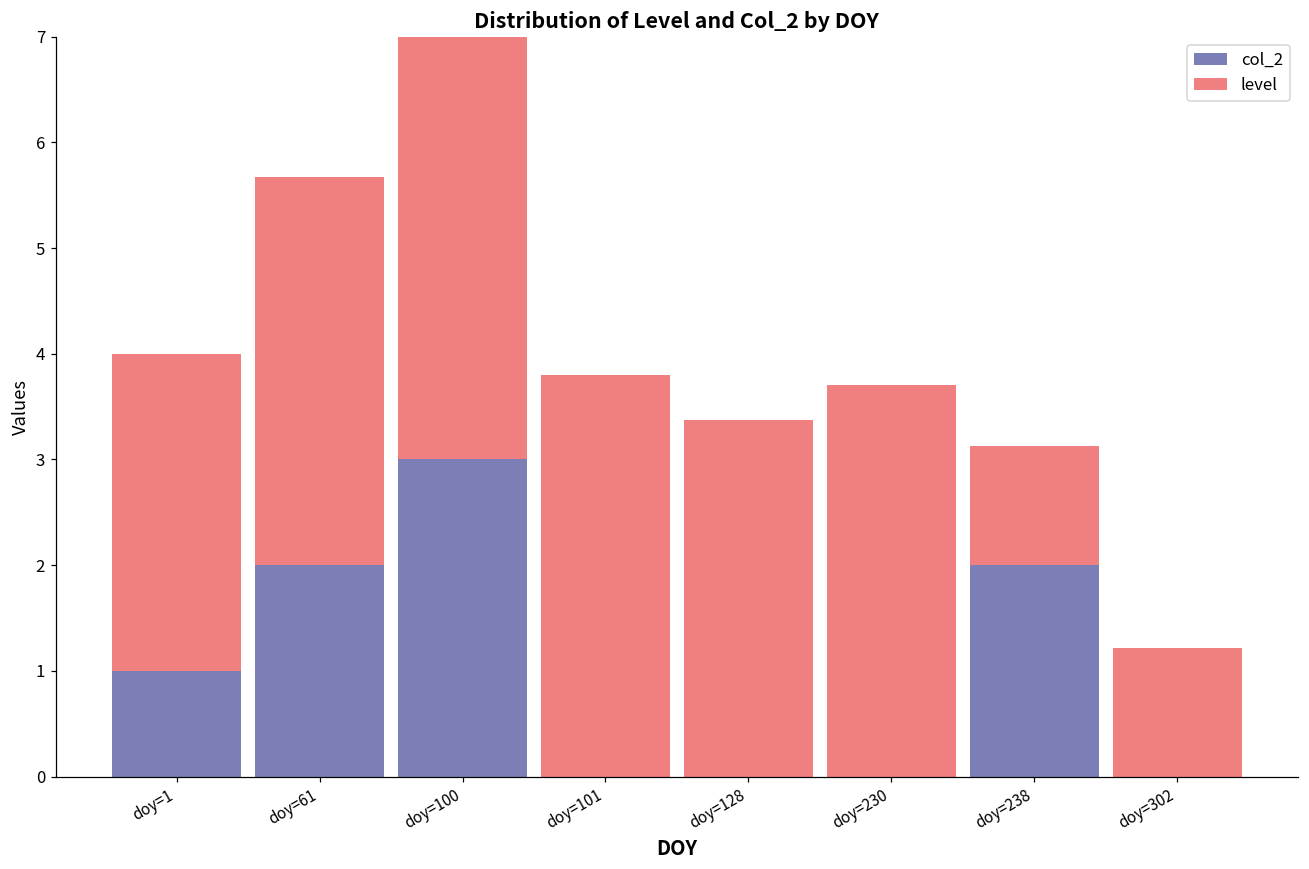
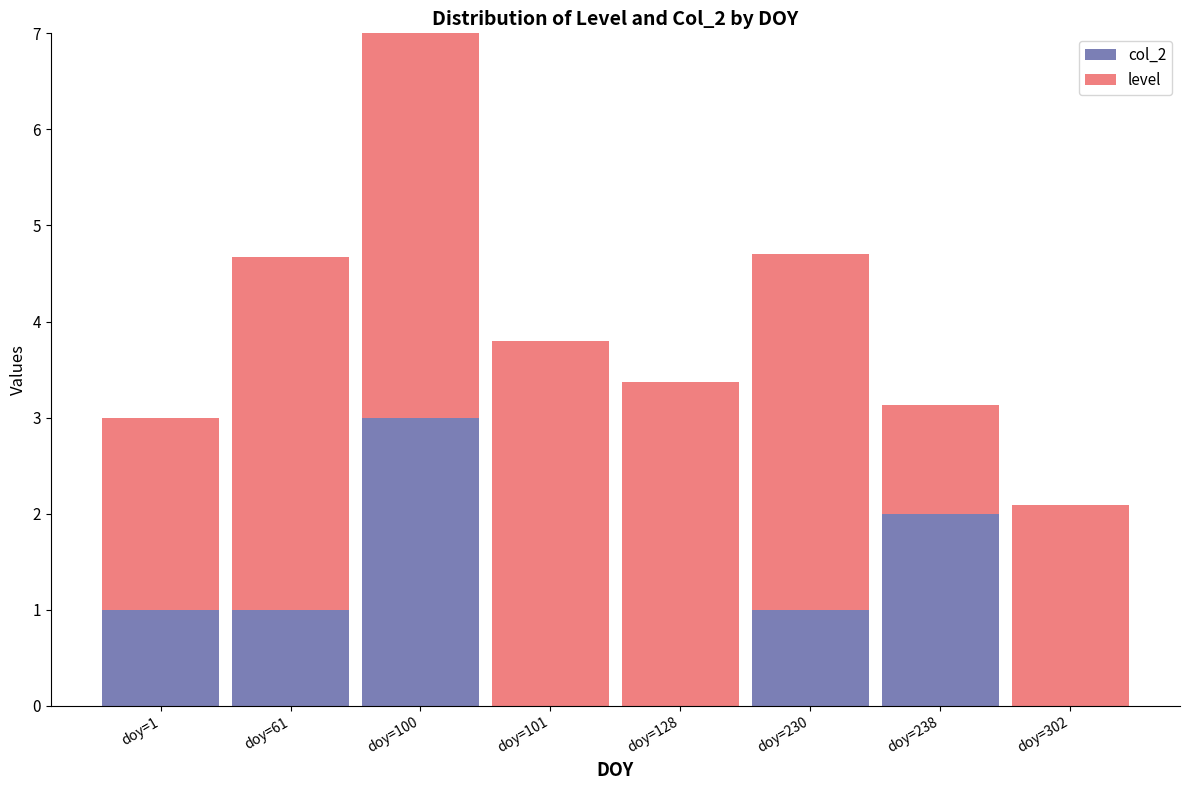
  {
    "col_2": {
      "doy=1": 1,
-     "doy=61": 2,
+     "doy=61": 1,
      "doy=100": 3,
      "doy=101": 0,
      "doy=128": 0,
-     "doy=230": 0,
+     "doy=230": 1,
      "doy=238": 2,
      "doy=302": 0
    },
    "level": {
-     "doy=1": 3,
+     "doy=1": 2,
      "doy=61": 3.7,
      "doy=100": 4.0,
      "doy=101": 3.8,
      "doy=128": 3.4,
      "doy=230": 3.7,
      "doy=238": 1.1,
-     "doy=302": 1.2
+     "doy=302": 2.1
    }
  }
